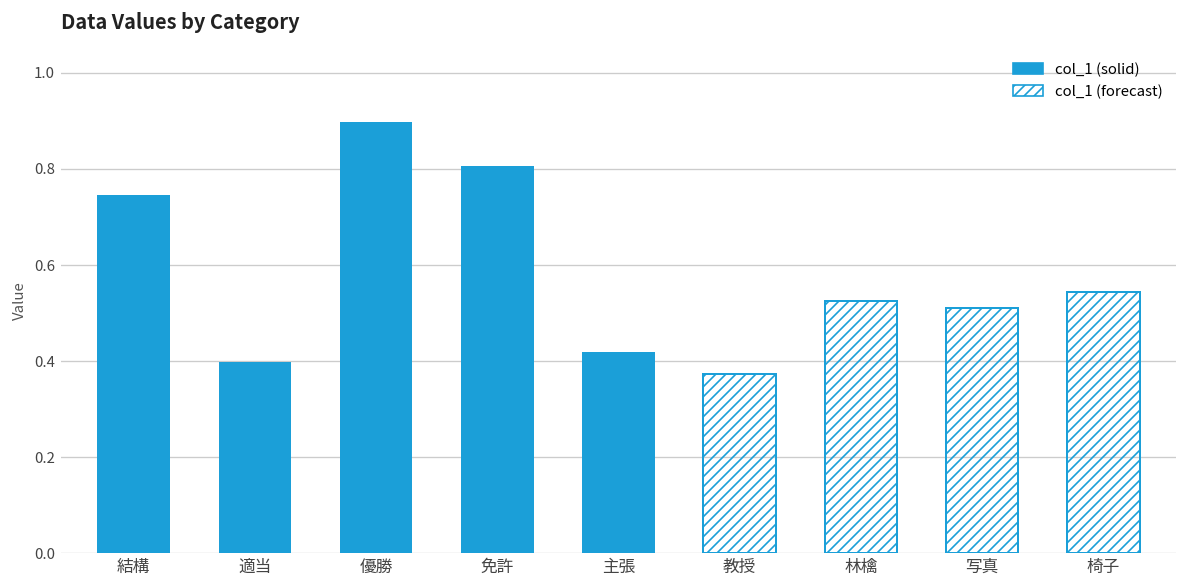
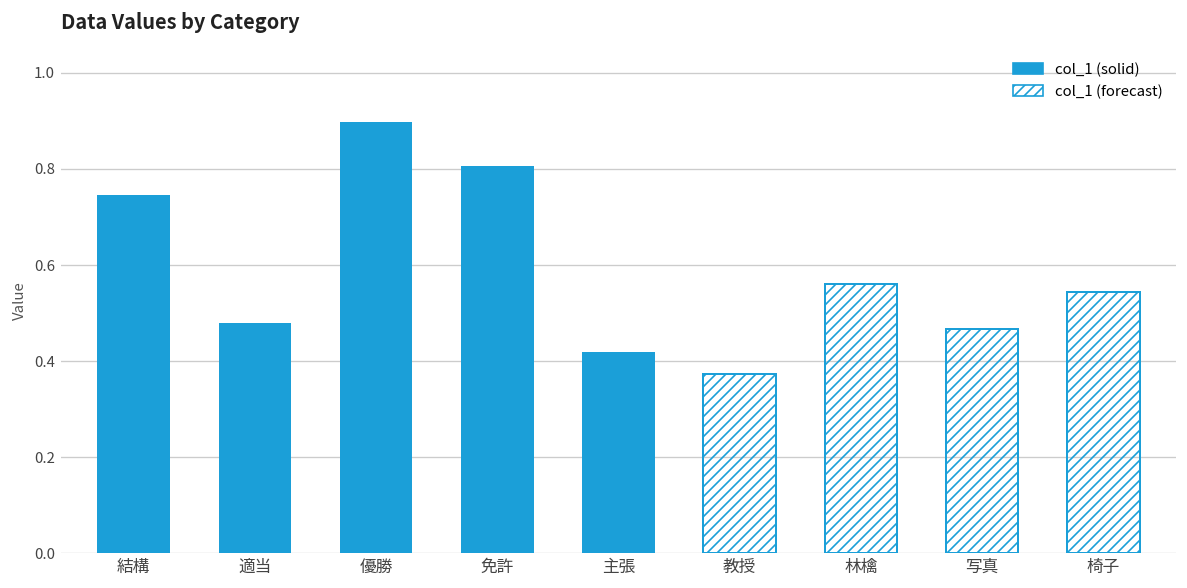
  {
    "col_1 (solid)": {
      "結構": 0.74,
-     "適当": 0.40,
+     "適当": 0.48,
      "優勝": 0.90,
      "免許": 0.81,
      "主張": 0.42
    },
    "col_1 (forecast)": {
      "教授": 0.37,
-     "林檎": 0.53,
-     "写真": 0.51,
+     "林檎": 0.56,
+     "写真": 0.47,
      "椅子": 0.54
    }
  }
